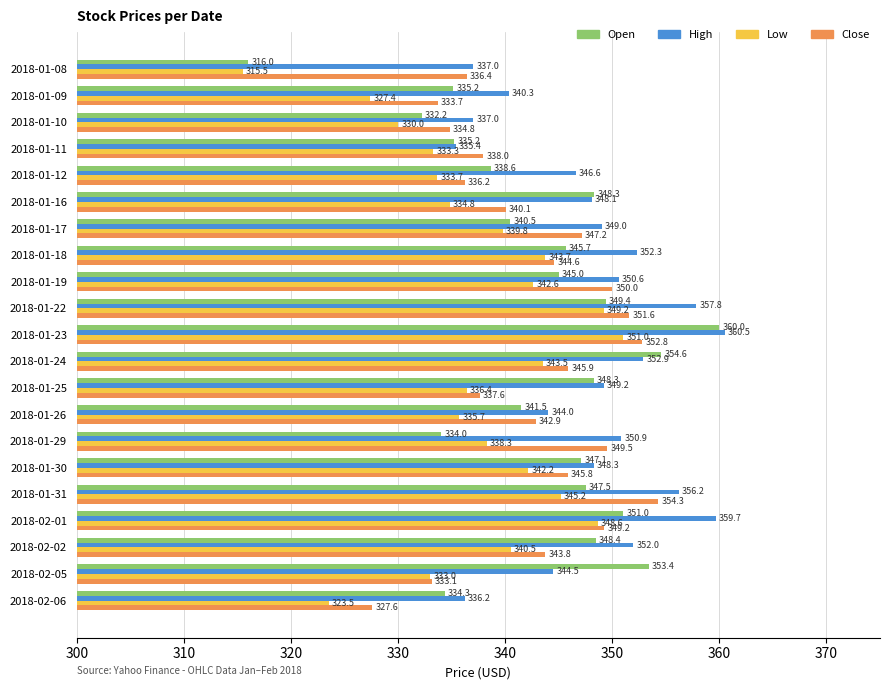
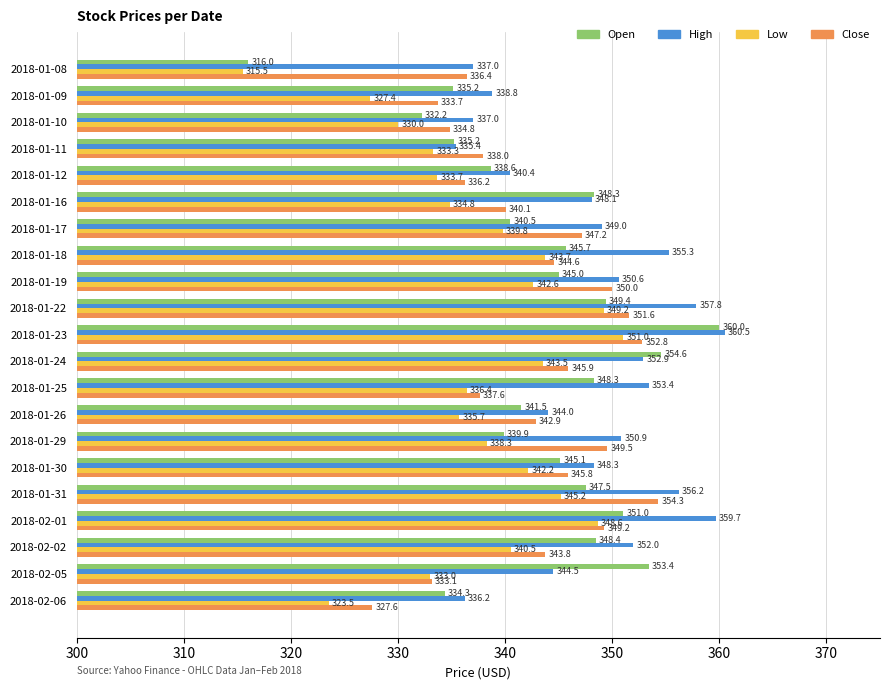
  {
    "Open": {
      "2018-01-08": 316.0,
      "2018-01-09": 335.2,
      "2018-01-10": 332.2,
      "2018-01-12": 338.6,
      "2018-01-17": 340.5,
      "2018-01-18": 345.7,
      "2018-01-19": 345.0,
      "2018-01-22": 349.4,
      "2018-01-24": 354.6,
      "2018-01-25": 348.3,
      "2018-01-26": 341.5,
-     "2018-01-29": 334.0,
-     "2018-01-30": 347.1,
+     "2018-01-29": 339.9,
+     "2018-01-30": 345.1,
      "2018-01-31": 347.5,
      "2018-02-01": 351.0,
      "2018-02-02": 348.4,
      "2018-02-05": 353.4,
      "2018-02-06": 334.3
    },
    "High": {
      "2018-01-08": 337.0,
-     "2018-01-09": 340.3,
+     "2018-01-09": 338.8,
      "2018-01-10": 337.0,
-     "2018-01-12": 346.6,
+     "2018-01-12": 340.4,
      "2018-01-17": 349.0,
-     "2018-01-18": 352.3,
+     "2018-01-18": 355.3,
      "2018-01-19": 350.6,
      "2018-01-22": 357.8,
      "2018-01-24": 352.9,
-     "2018-01-25": 349.2,
+     "2018-01-25": 353.4,
      "2018-01-26": 344.0,
      "2018-01-29": 350.9,
      "2018-01-30": 348.3,
      "2018-01-31": 356.2,
      "2018-02-01": 359.7,
      "2018-02-02": 352.0,
      "2018-02-05": 344.5,
      "2018-02-06": 336.2
    }
  }
